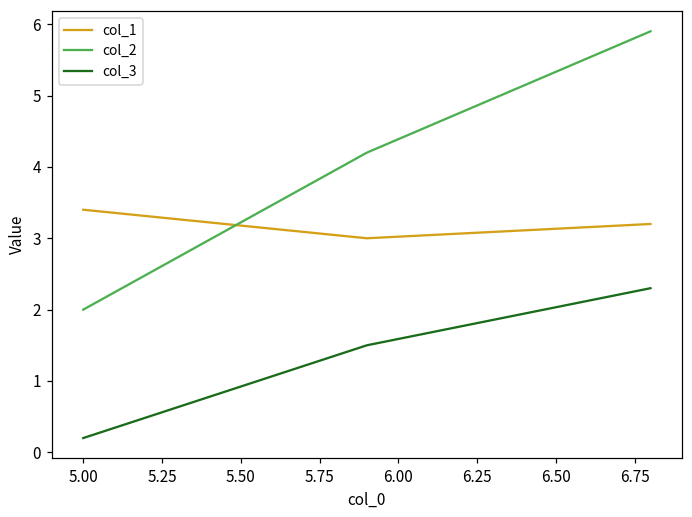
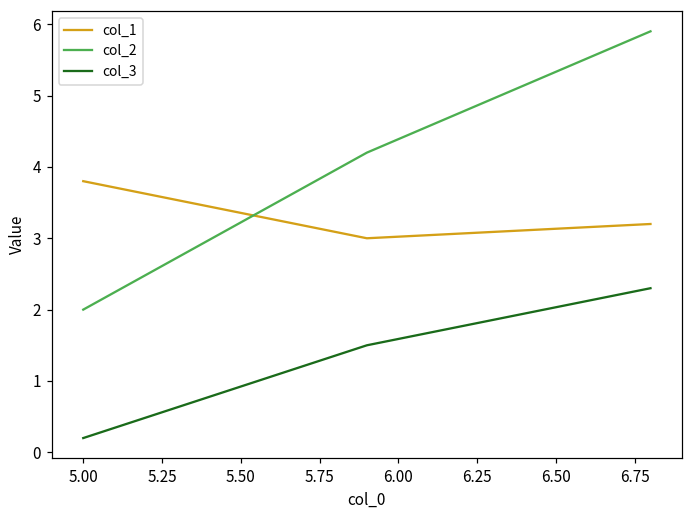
  {
    "col_1": {
-     "5.00": 3.4
+     "5.00": 3.8
    },
    "col_2": {
      "5.00": 2.0
    },
    "col_3": {
      "5.00": 0.2
    }
  }
